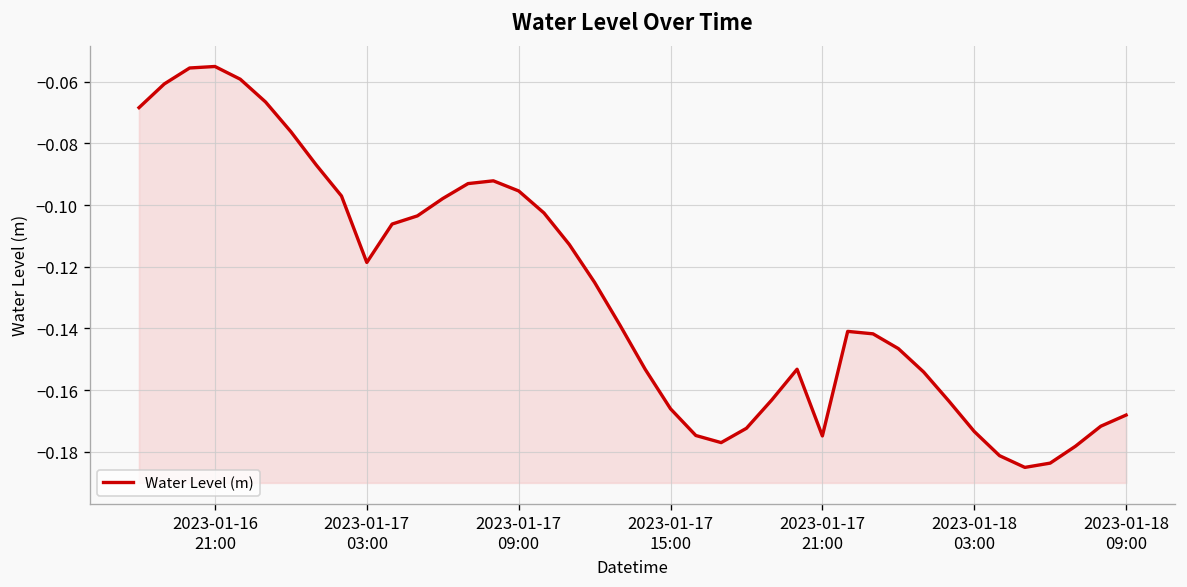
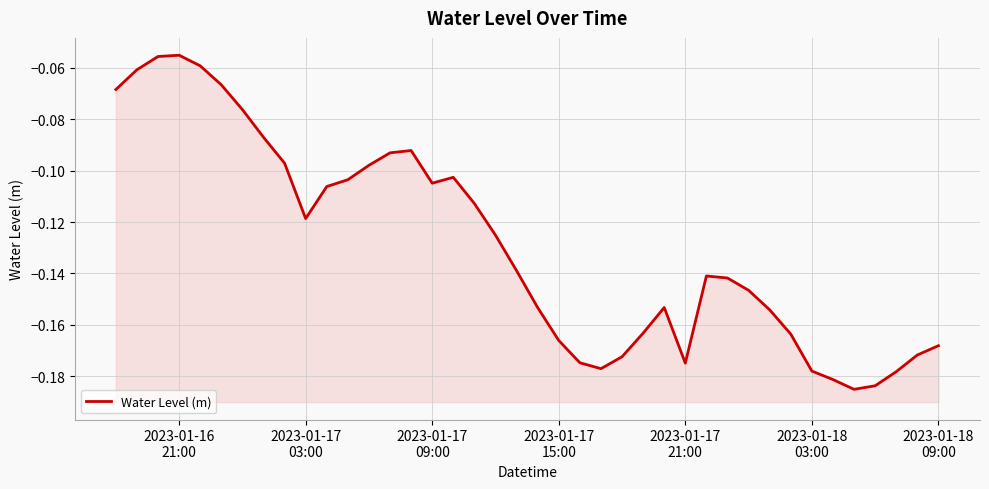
  {
    "2023-01-16 21:00": -0.055,
    "2023-01-17 03:00": -0.119,
-   "2023-01-17 09:00": -0.095,
+   "2023-01-17 09:00": -0.105,
    "2023-01-17 15:00": -0.166,
    "2023-01-17 21:00": -0.175,
-   "2023-01-18 03:00": -0.173,
+   "2023-01-18 03:00": -0.178,
    "2023-01-18 09:00": -0.168
  }
